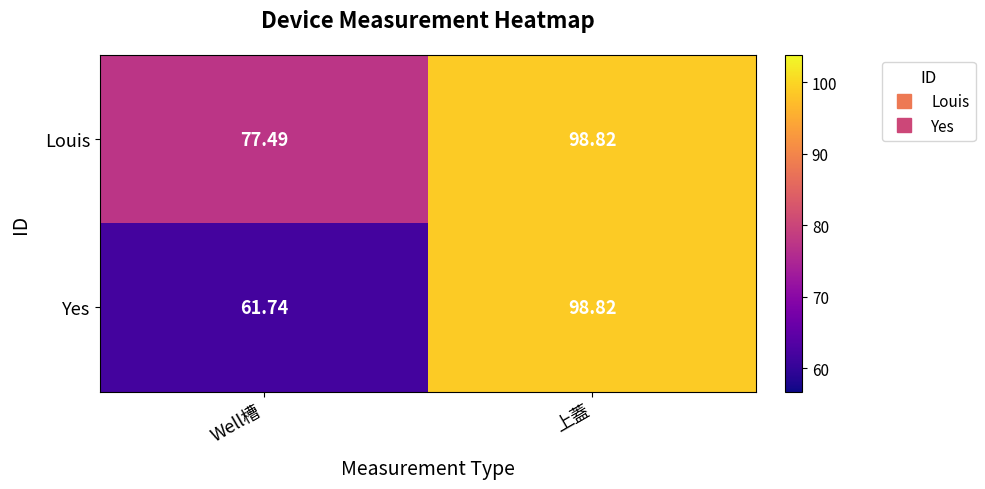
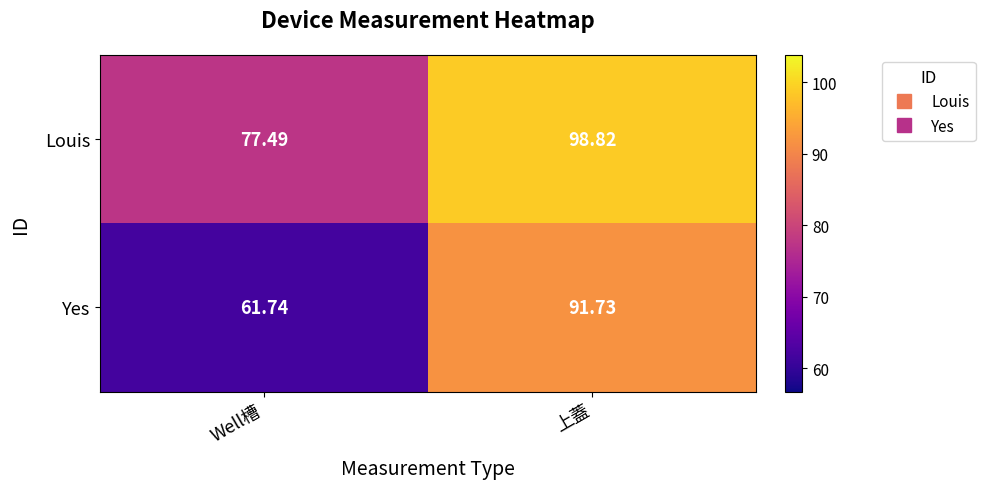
  {
    "Louis": {
      "Well槽": 77.49,
      "上蓋": 98.82
    },
    "Yes": {
      "Well槽": 61.74,
-     "上蓋": 98.82
+     "上蓋": 91.73
    }
  }
